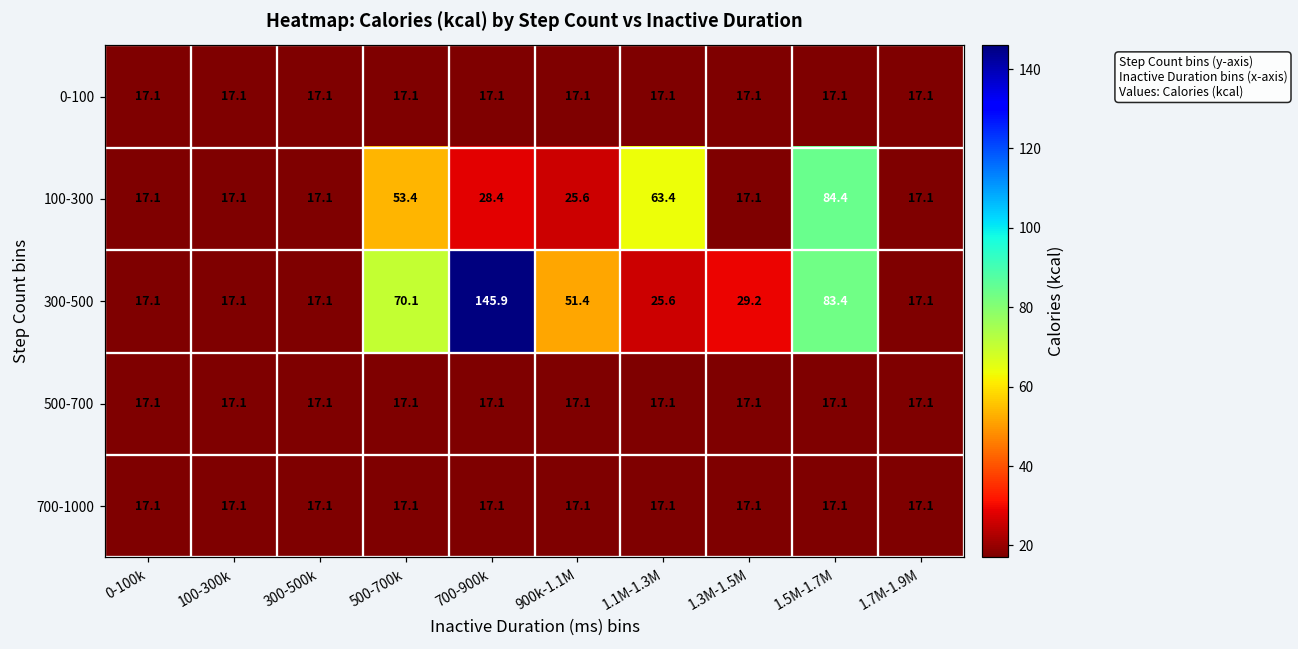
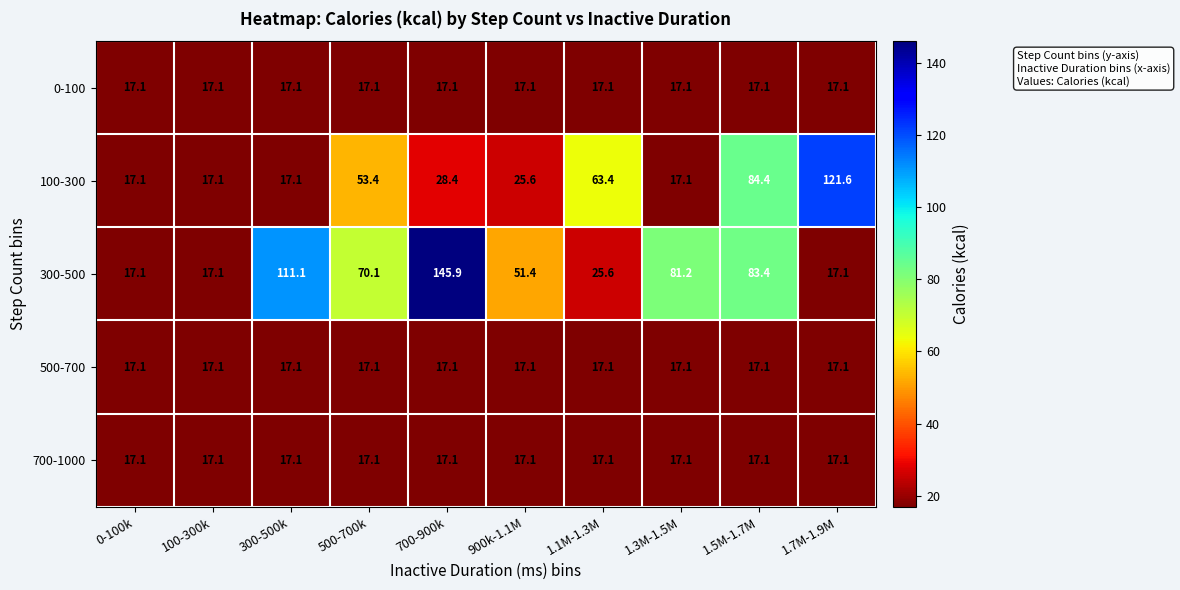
  {
    "0-100": {
      "0-100k": 17.1,
      "100-300k": 17.1,
      "300-500k": 17.1,
      "500-700k": 17.1,
      "700-900k": 17.1,
      "900k-1.1M": 17.1,
      "1.1M-1.3M": 17.1,
      "1.3M-1.5M": 17.1,
      "1.5M-1.7M": 17.1,
      "1.7M-1.9M": 17.1
    },
    "100-300": {
      "0-100k": 17.1,
      "100-300k": 17.1,
      "300-500k": 17.1,
      "500-700k": 53.4,
      "700-900k": 28.4,
      "900k-1.1M": 25.6,
      "1.1M-1.3M": 63.4,
      "1.3M-1.5M": 17.1,
      "1.5M-1.7M": 84.4,
-     "1.7M-1.9M": 17.1
+     "1.7M-1.9M": 121.6
    },
    "300-500": {
      "0-100k": 17.1,
      "100-300k": 17.1,
-     "300-500k": 17.1,
+     "300-500k": 111.1,
      "500-700k": 70.1,
      "700-900k": 145.9,
      "900k-1.1M": 51.4,
      "1.1M-1.3M": 25.6,
-     "1.3M-1.5M": 29.2,
+     "1.3M-1.5M": 81.2,
      "1.5M-1.7M": 83.4,
      "1.7M-1.9M": 17.1
    },
    "500-700": {
      "0-100k": 17.1,
      "100-300k": 17.1,
      "300-500k": 17.1,
      "500-700k": 17.1,
      "700-900k": 17.1,
      "900k-1.1M": 17.1,
      "1.1M-1.3M": 17.1,
      "1.3M-1.5M": 17.1,
      "1.5M-1.7M": 17.1,
      "1.7M-1.9M": 17.1
    },
    "700-1000": {
      "0-100k": 17.1,
      "100-300k": 17.1,
      "300-500k": 17.1,
      "500-700k": 17.1,
      "700-900k": 17.1,
      "900k-1.1M": 17.1,
      "1.1M-1.3M": 17.1,
      "1.3M-1.5M": 17.1,
      "1.5M-1.7M": 17.1,
      "1.7M-1.9M": 17.1
    }
  }
